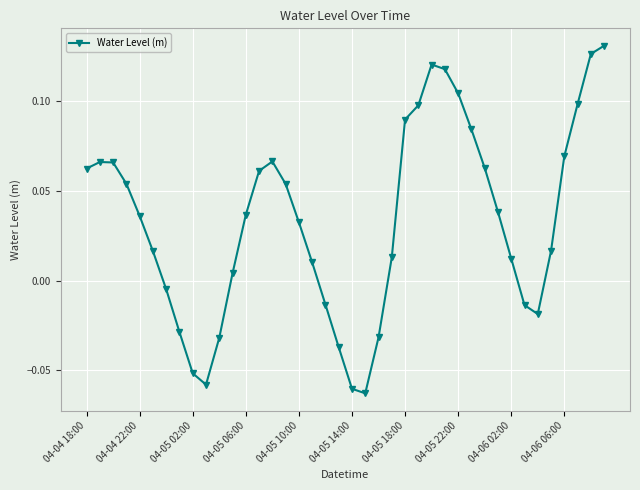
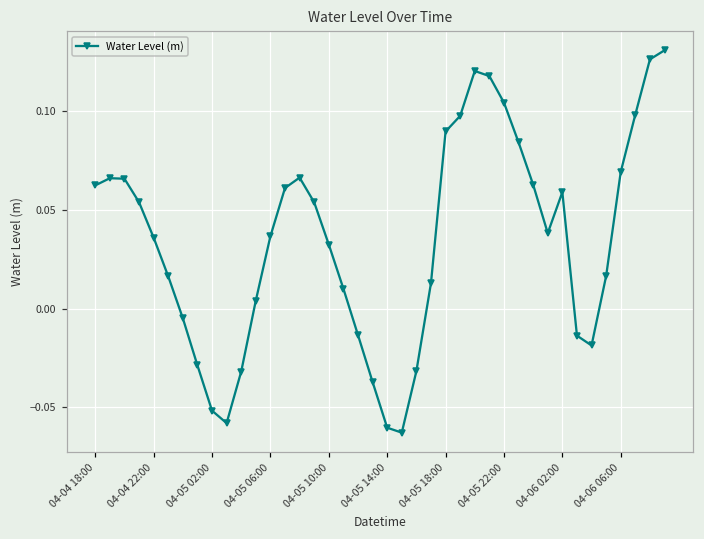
  {
    "04-04 18:00": 0.062,
    "04-04 22:00": 0.036,
    "04-05 02:00": -0.052,
    "04-05 06:00": 0.037,
    "04-05 10:00": 0.032,
    "04-05 14:00": -0.060,
    "04-05 18:00": 0.090,
    "04-05 22:00": 0.104,
-   "04-06 02:00": 0.012,
+   "04-06 02:00": 0.059,
    "04-06 06:00": 0.069
  }
